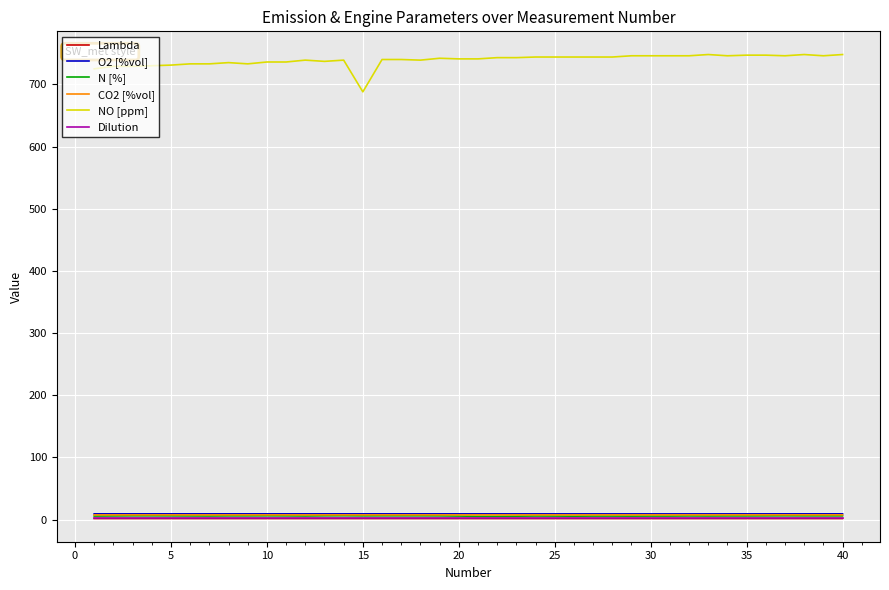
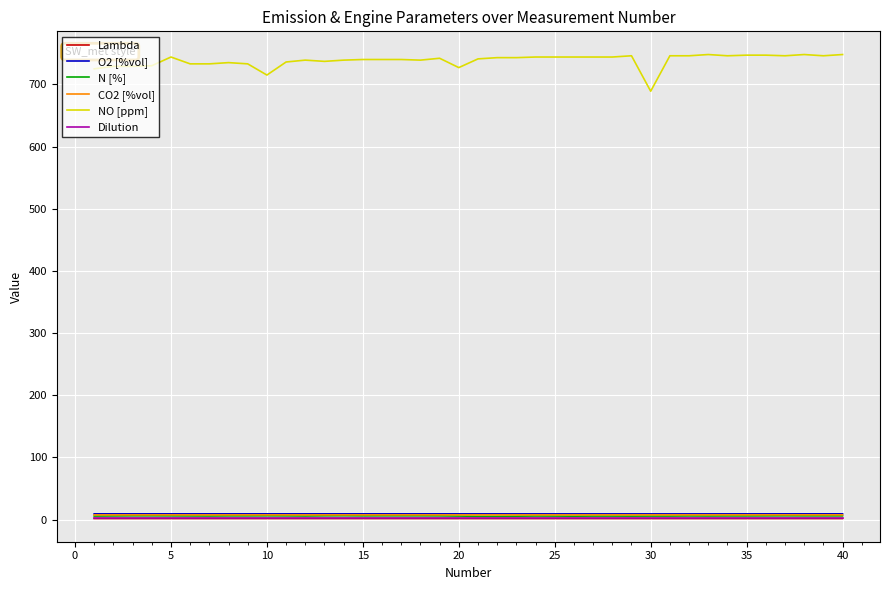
  {
    "Dilution": {
      "5": 0,
      "10": 0,
      "15": 0,
      "35": 0,
      "40": 0
    },
    "NO [ppm]": {
-     "5": 730,
-     "10": 740,
-     "15": 690,
-     "20": 740,
+     "5": 740,
+     "10": 720,
+     "15": 740,
+     "20": 730,
      "25": 740,
-     "30": 750,
+     "30": 690,
      "35": 750,
      "40": 750
    }
  }
